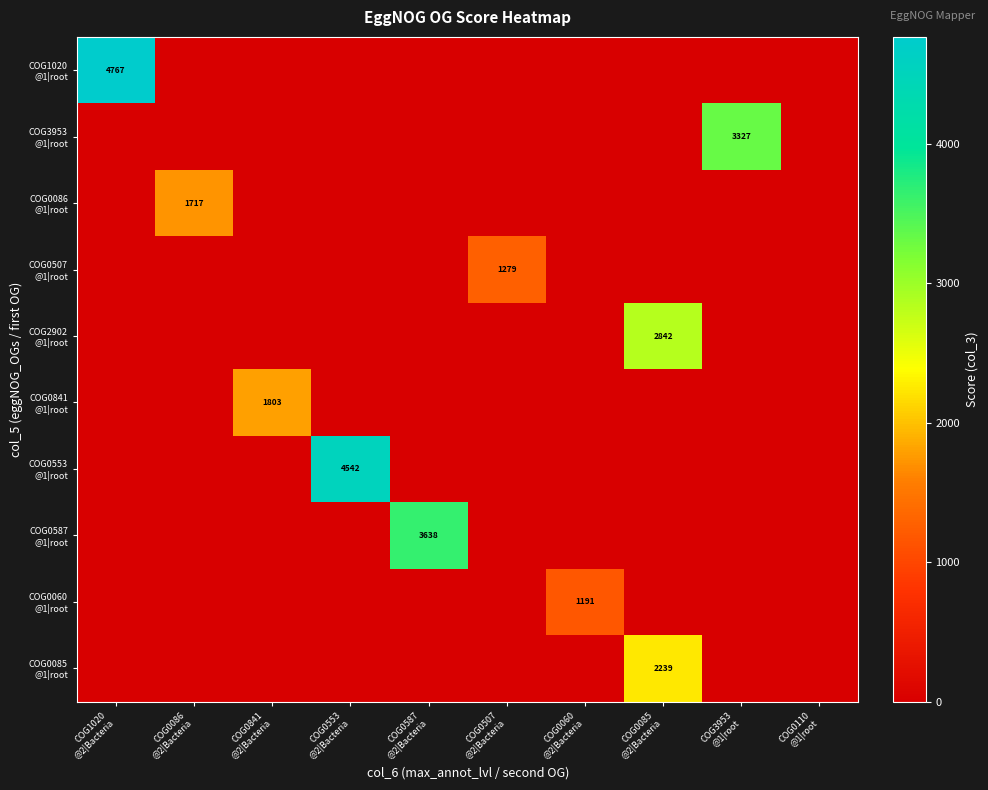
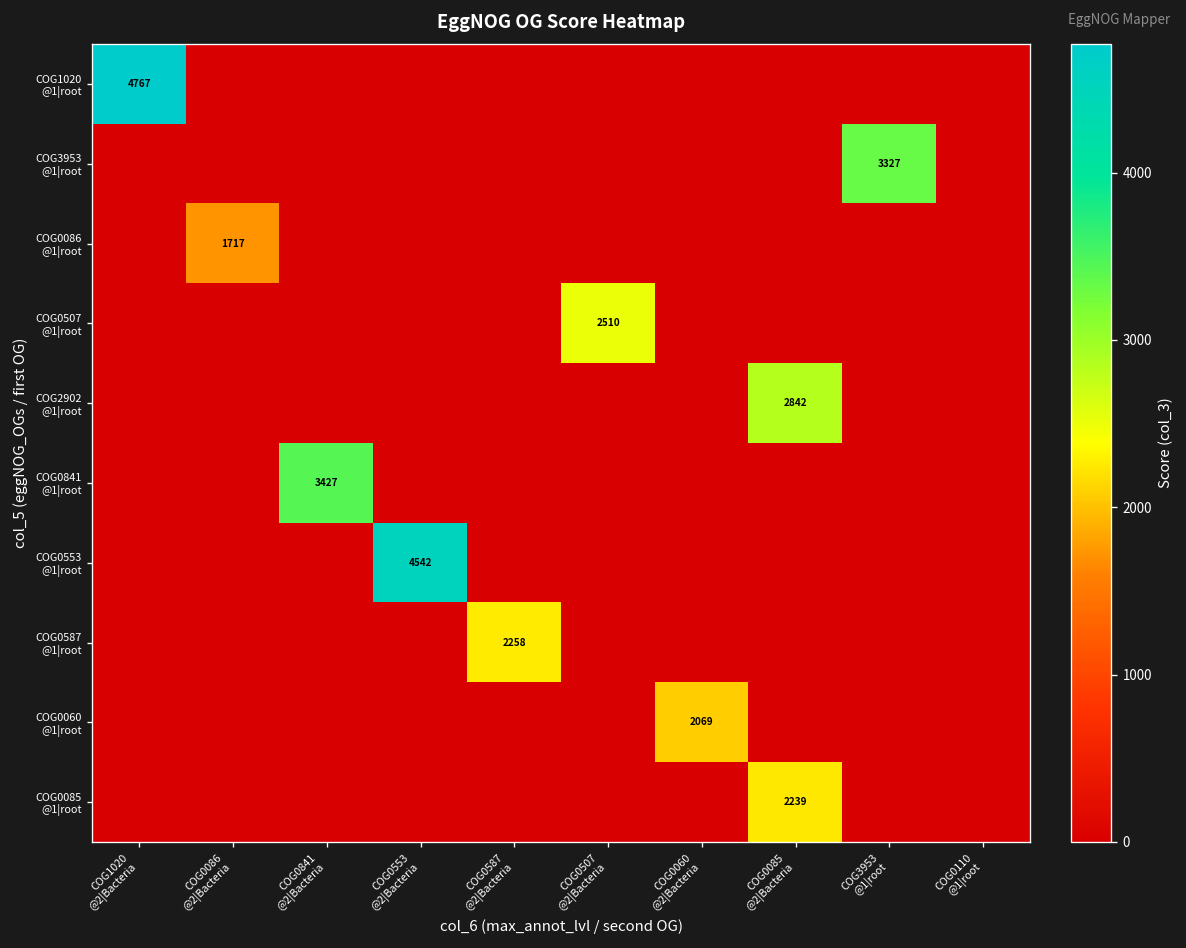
  {
    "COG1020 @1|root": {
      "COG1020 @2|Bacteria": 4767
    },
    "COG3953 @1|root": {
      "COG3953 @1|root": 3327
    },
    "COG0086 @1|root": {
      "COG0086 @2|Bacteria": 1717
    },
    "COG0507 @1|root": {
-     "COG0507 @2|Bacteria": 1279
+     "COG0507 @2|Bacteria": 2510
    },
    "COG2902 @1|root": {
      "COG0085 @2|Bacteria": 2842
    },
    "COG0841 @1|root": {
-     "COG0841 @2|Bacteria": 1803
+     "COG0841 @2|Bacteria": 3427
    },
    "COG0553 @1|root": {
      "COG0553 @2|Bacteria": 4542
    },
    "COG0587 @1|root": {
-     "COG0587 @2|Bacteria": 3638
+     "COG0587 @2|Bacteria": 2258
    },
    "COG0060 @1|root": {
-     "COG0060 @2|Bacteria": 1191
+     "COG0060 @2|Bacteria": 2069
    },
    "COG0085 @1|root": {
      "COG0085 @2|Bacteria": 2239
    }
  }
